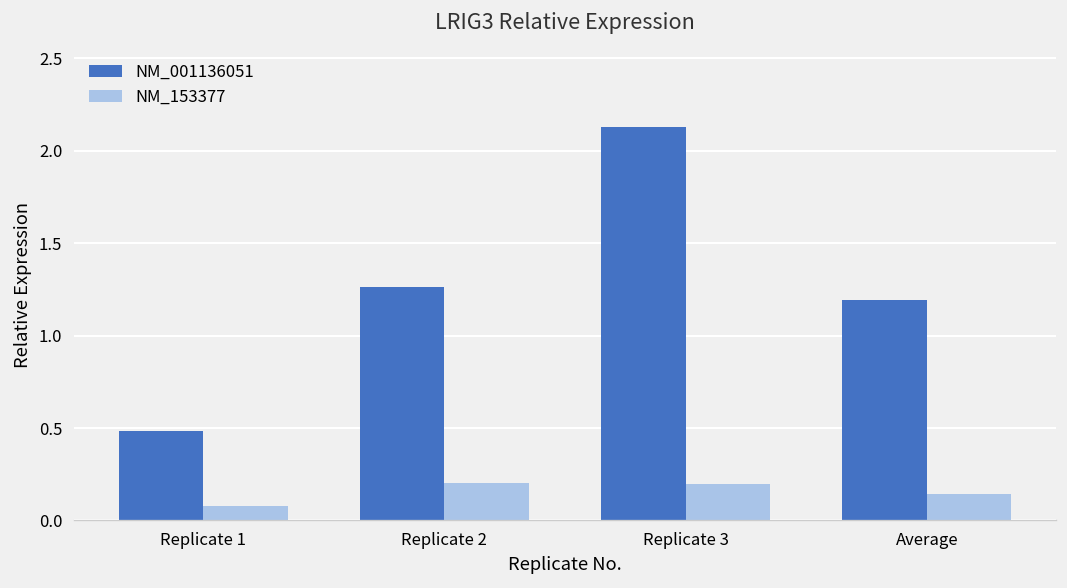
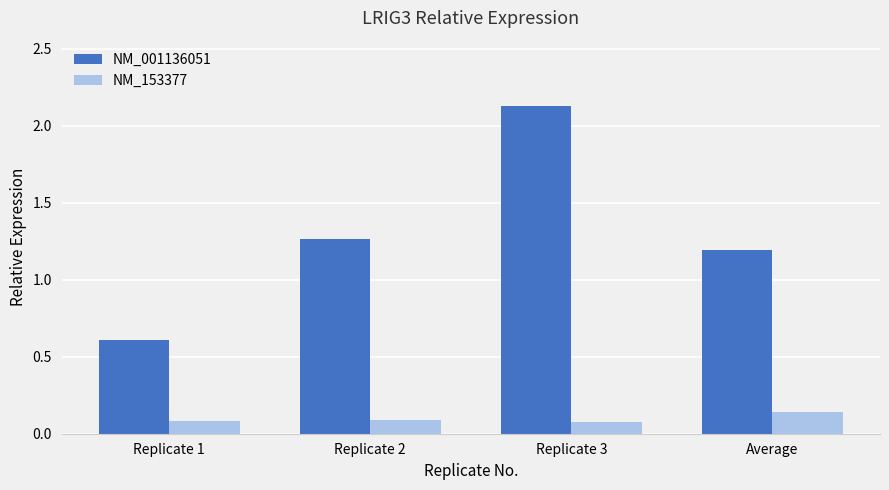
  {
    "NM_001136051": {
-     "Replicate 1": 0.49,
+     "Replicate 1": 0.61,
      "Replicate 2": 1.26,
      "Replicate 3": 2.13,
      "Average": 1.19
    },
    "NM_153377": {
      "Replicate 1": 0.08,
-     "Replicate 2": 0.20,
-     "Replicate 3": 0.20,
+     "Replicate 2": 0.09,
+     "Replicate 3": 0.08,
      "Average": 0.14
    }
  }
